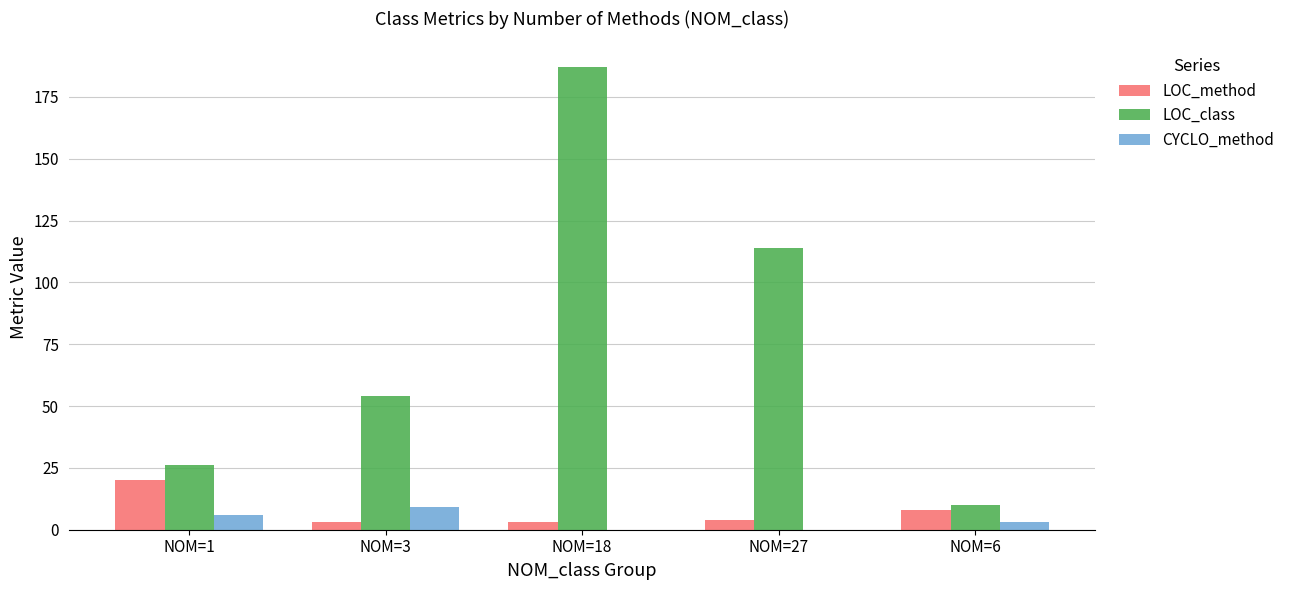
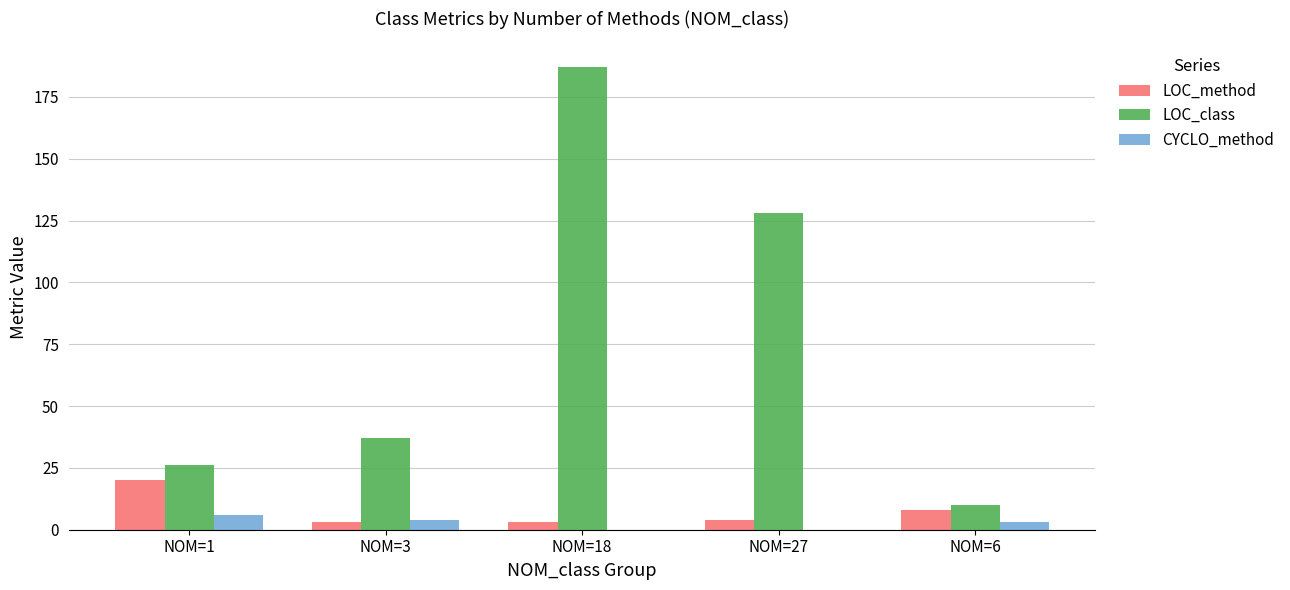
  {
    "LOC_method": {
      "NOM=1": 20,
      "NOM=3": 3,
      "NOM=18": 3,
      "NOM=27": 4,
      "NOM=6": 8
    },
    "LOC_class": {
      "NOM=1": 26,
-     "NOM=3": 54,
+     "NOM=3": 37,
      "NOM=18": 187,
-     "NOM=27": 114,
+     "NOM=27": 128,
      "NOM=6": 10
    },
    "CYCLO_method": {
      "NOM=1": 6,
-     "NOM=3": 9,
+     "NOM=3": 4,
      "NOM=18": 0,
      "NOM=27": 0,
      "NOM=6": 3
    }
  }
